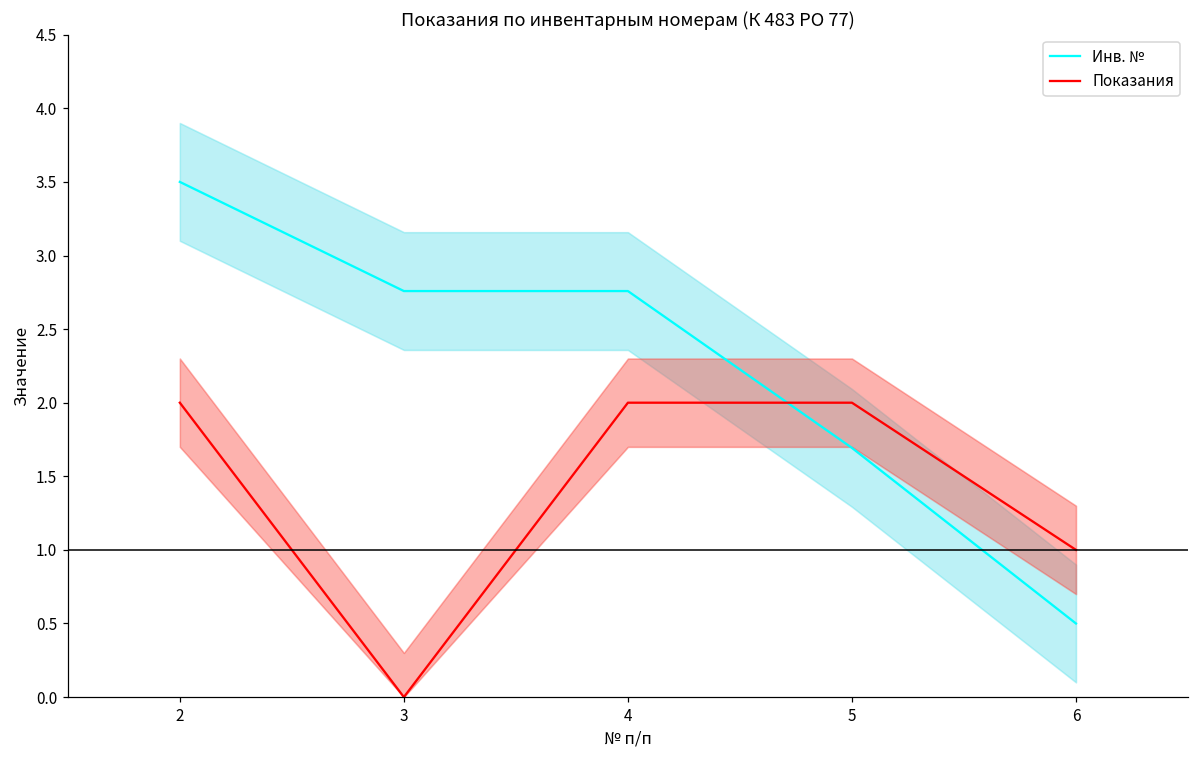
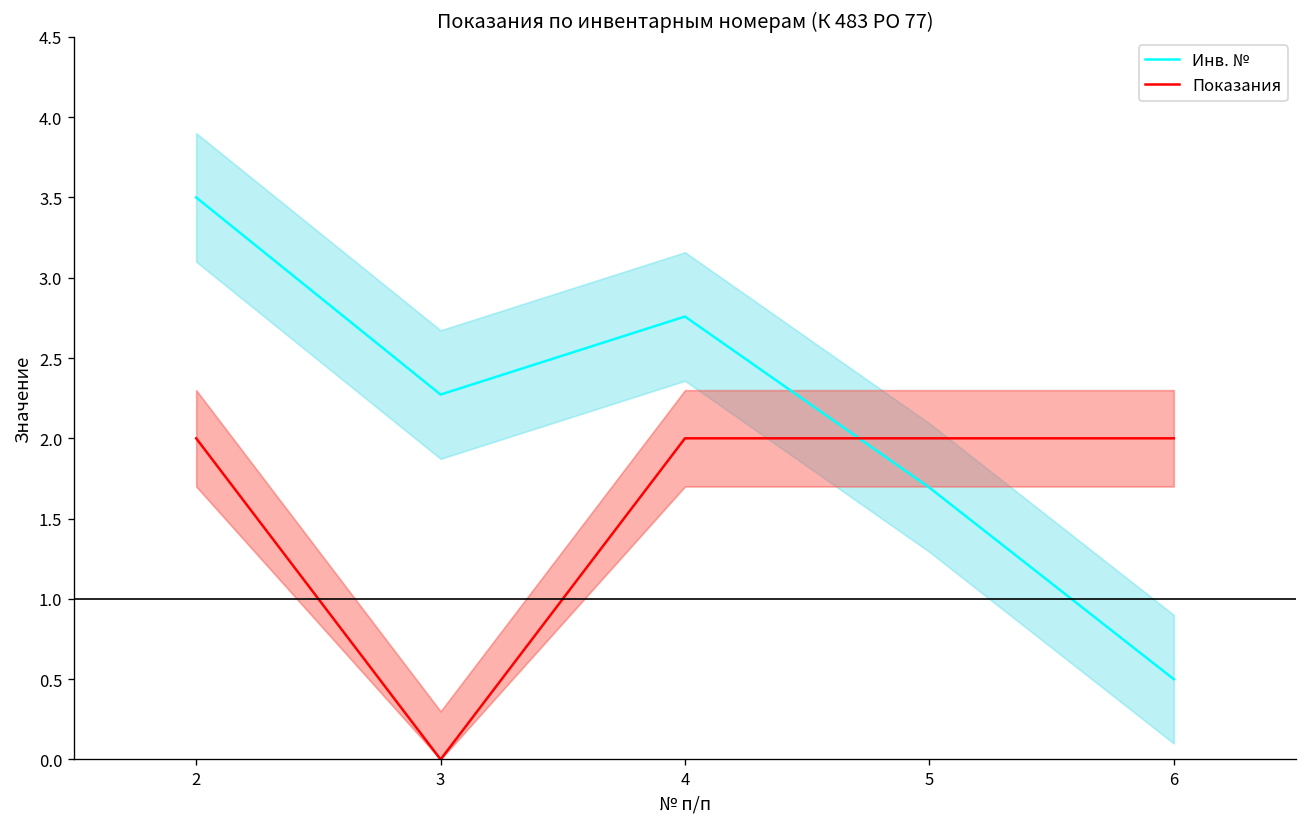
  {
    "Инв. №": {
      "2": 3.50,
-     "3": 2.76,
+     "3": 2.27,
      "4": 2.76,
      "5": 1.69,
      "6": 0.50
    },
    "Показания": {
      "2": 2,
      "3": 0,
      "4": 2,
      "5": 2,
-     "6": 1
+     "6": 2
    }
  }
